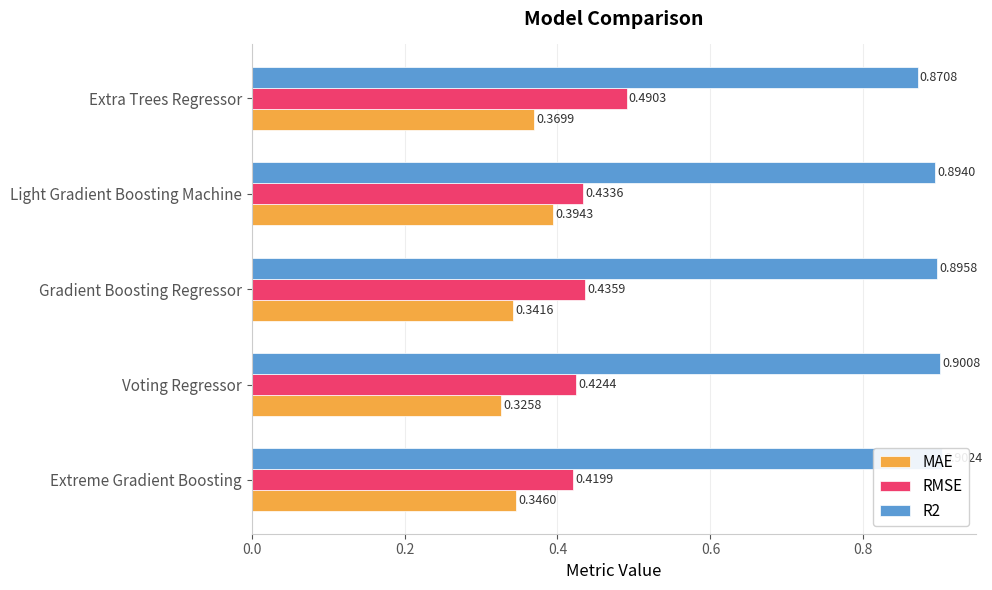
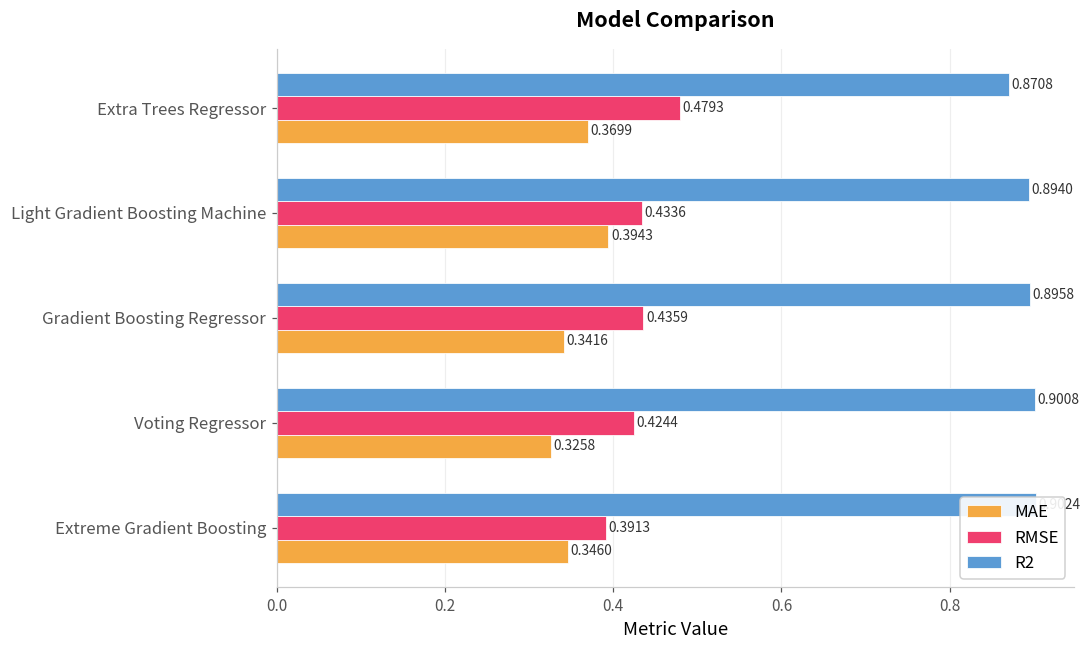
  {
    "MAE": {
      "Extra Trees Regressor": 0.3699,
      "Light Gradient Boosting Machine": 0.3943,
      "Gradient Boosting Regressor": 0.3416,
      "Voting Regressor": 0.3258,
      "Extreme Gradient Boosting": 0.3460
    },
    "RMSE": {
-     "Extra Trees Regressor": 0.4903,
+     "Extra Trees Regressor": 0.4793,
      "Light Gradient Boosting Machine": 0.4336,
      "Gradient Boosting Regressor": 0.4359,
      "Voting Regressor": 0.4244,
-     "Extreme Gradient Boosting": 0.4199
+     "Extreme Gradient Boosting": 0.3913
    },
    "R2": {
      "Extra Trees Regressor": 0.8708,
      "Light Gradient Boosting Machine": 0.8940,
      "Gradient Boosting Regressor": 0.8958,
      "Voting Regressor": 0.9008
    }
  }
